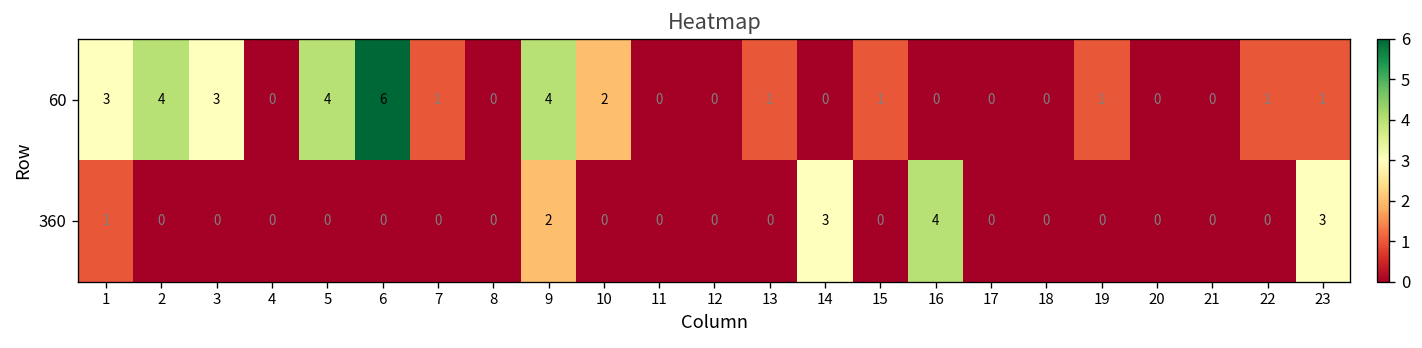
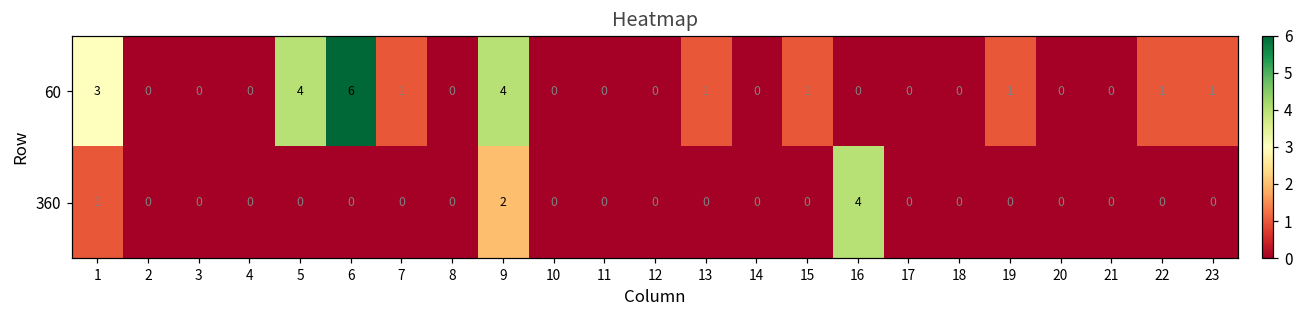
  {
    "60": {
      "1": 3,
-     "2": 4,
-     "3": 3,
+     "2": 0,
+     "3": 0,
      "4": 0,
      "5": 4,
      "6": 6,
      "7": 1,
      "8": 0,
      "9": 4,
-     "10": 2,
+     "10": 0,
      "11": 0,
      "12": 0,
      "13": 1,
      "14": 0,
      "15": 1,
      "16": 0,
      "17": 0,
      "18": 0,
      "19": 1,
      "20": 0,
      "21": 0,
      "22": 1,
      "23": 1
    },
    "360": {
      "1": 1,
      "2": 0,
      "3": 0,
      "4": 0,
      "5": 0,
      "6": 0,
      "7": 0,
      "8": 0,
      "9": 2,
      "10": 0,
      "11": 0,
      "12": 0,
      "13": 0,
-     "14": 3,
+     "14": 0,
      "15": 0,
      "16": 4,
      "17": 0,
      "18": 0,
      "19": 0,
      "20": 0,
      "21": 0,
      "22": 0,
-     "23": 3
+     "23": 0
    }
  }
